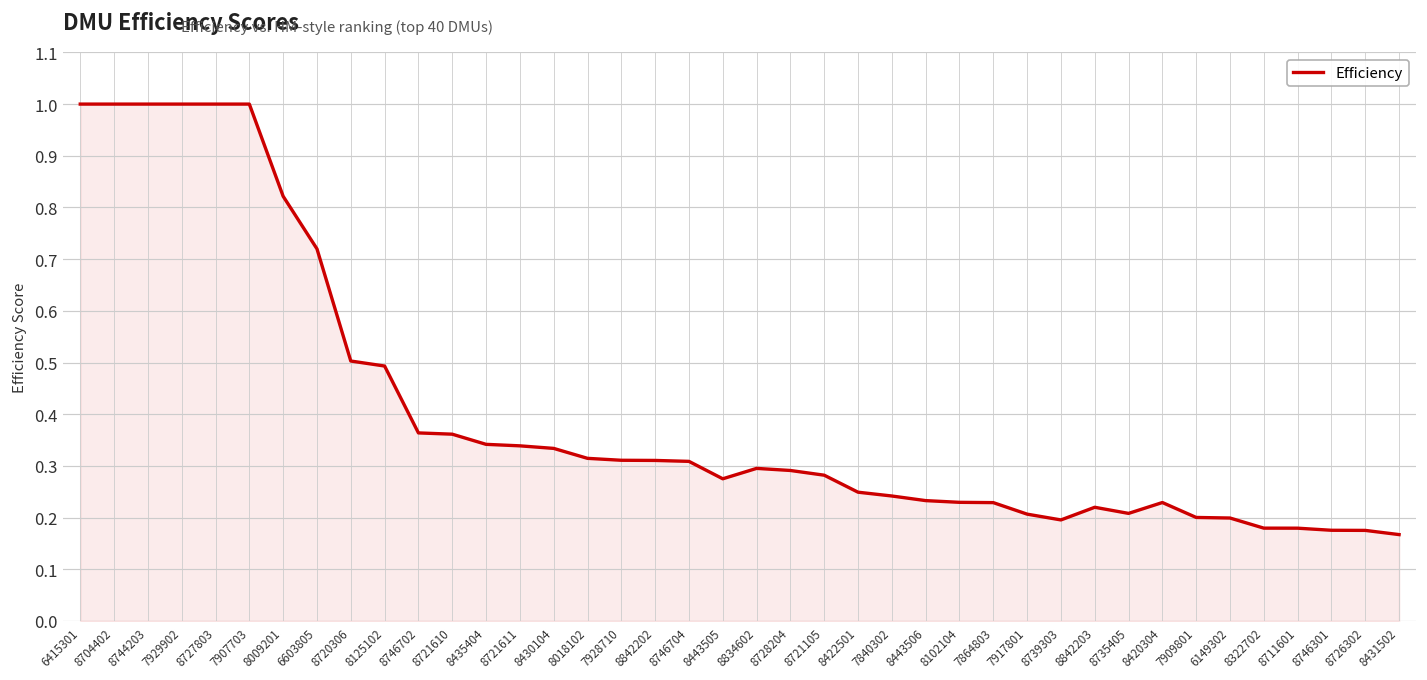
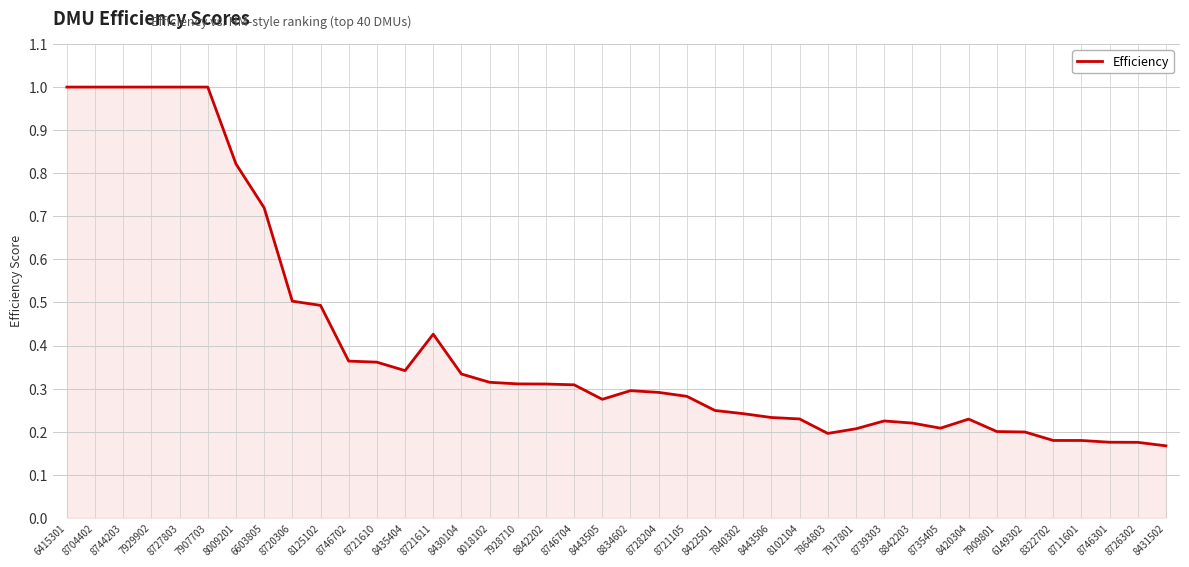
  {
    "6415301": 1.00,
    "8704402": 1.00,
    "8744203": 1.00,
    "7929902": 1.00,
    "8727803": 1.00,
    "7907703": 1.00,
    "8009201": 0.82,
    "6603805": 0.72,
    "8720306": 0.50,
    "8125102": 0.49,
    "8746702": 0.36,
    "8721610": 0.36,
    "8435404": 0.34,
-   "8721611": 0.34,
+   "8721611": 0.43,
    "8430104": 0.33,
    "8018102": 0.31,
    "7928710": 0.31,
    "8842202": 0.31,
    "8746704": 0.31,
    "8443505": 0.28,
    "8834602": 0.30,
    "8728204": 0.29,
    "8721105": 0.28,
    "8422501": 0.25,
    "7840302": 0.24,
    "8443506": 0.23,
    "8102104": 0.23,
-   "7864803": 0.23,
+   "7864803": 0.20,
    "7917801": 0.21,
-   "8739303": 0.20,
+   "8739303": 0.22,
    "8842203": 0.22,
    "8735405": 0.21,
    "8420304": 0.23,
    "7909801": 0.20,
    "6149302": 0.20,
    "8322702": 0.18,
    "8711601": 0.18,
    "8746301": 0.18,
    "8726302": 0.18,
    "8431502": 0.17
  }
